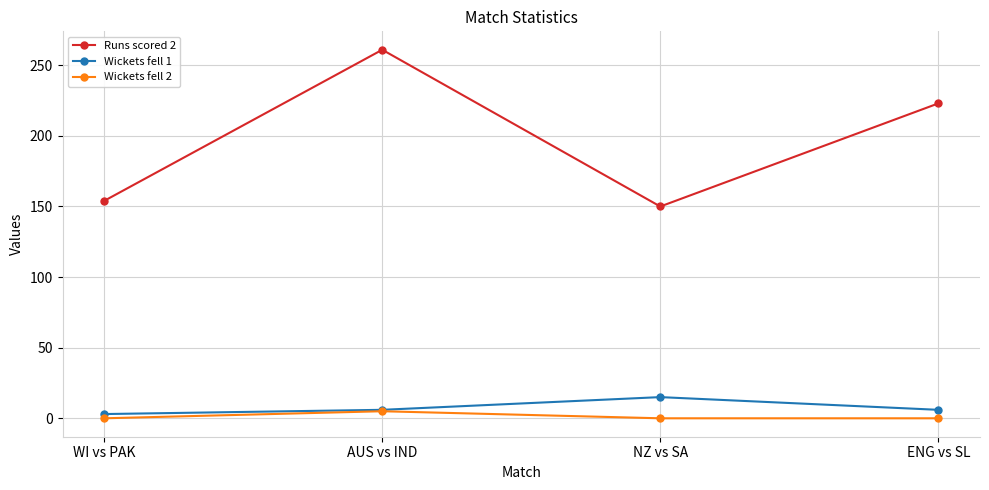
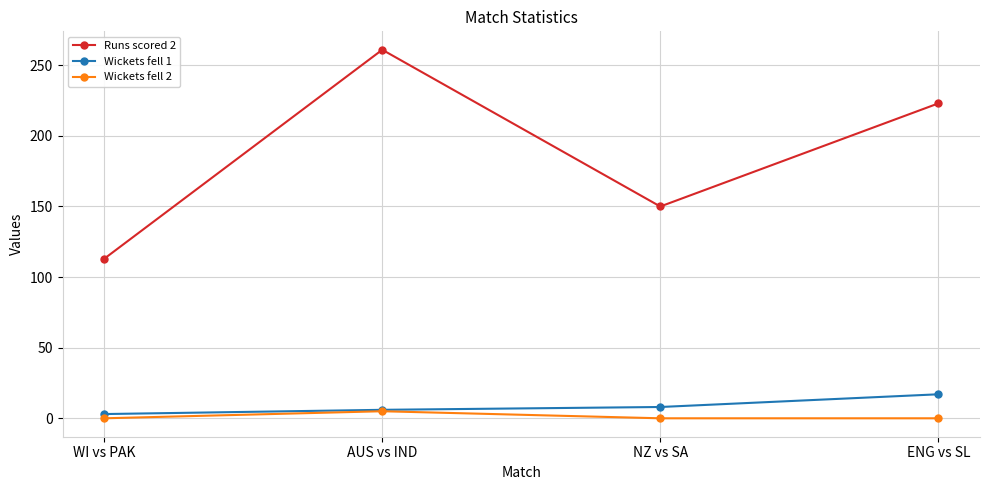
  {
    "Runs scored 2": {
-     "WI vs PAK": 154,
+     "WI vs PAK": 113,
      "AUS vs IND": 261,
      "NZ vs SA": 150,
      "ENG vs SL": 223
    },
    "Wickets fell 1": {
      "WI vs PAK": 3,
-     "NZ vs SA": 15,
-     "ENG vs SL": 6
+     "NZ vs SA": 8,
+     "ENG vs SL": 17
    },
    "Wickets fell 2": {
      "WI vs PAK": 0,
      "NZ vs SA": 0,
      "ENG vs SL": 0
    }
  }
